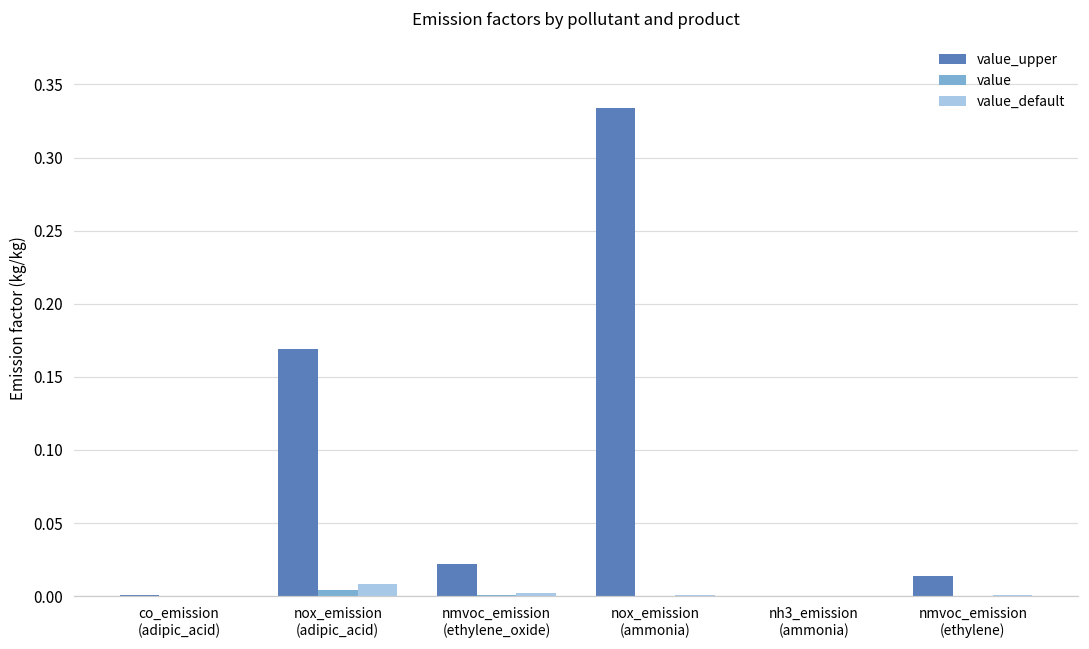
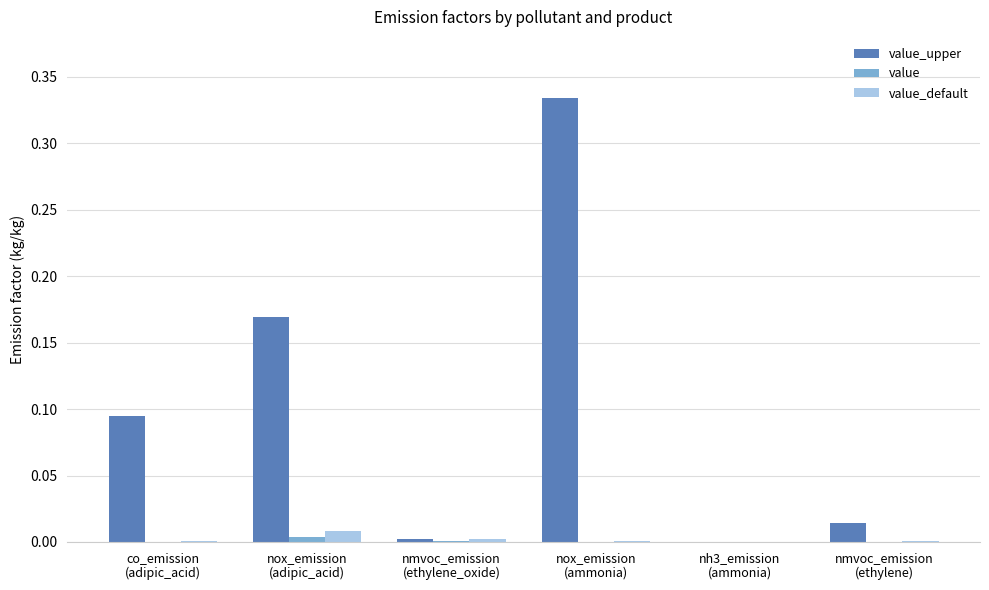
  {
    "value_upper": {
-     "co_emission (adipic_acid)": 0.001,
+     "co_emission (adipic_acid)": 0.095,
      "nox_emission (adipic_acid)": 0.169,
-     "nmvoc_emission (ethylene_oxide)": 0.022,
+     "nmvoc_emission (ethylene_oxide)": 0.002,
      "nox_emission (ammonia)": 0.334,
      "nmvoc_emission (ethylene)": 0.014
    }
  }
